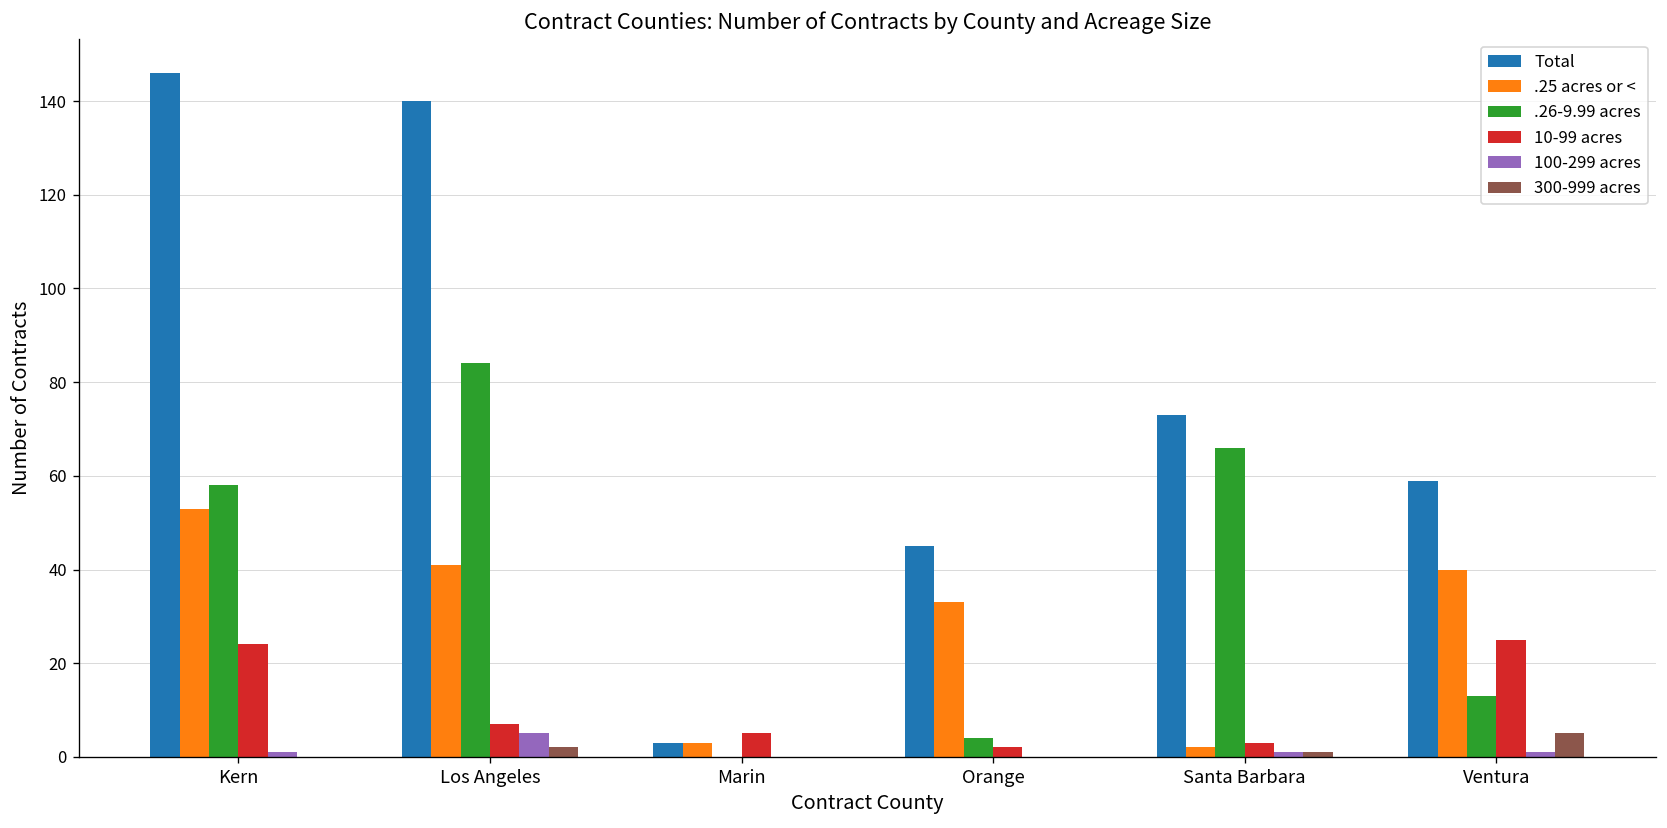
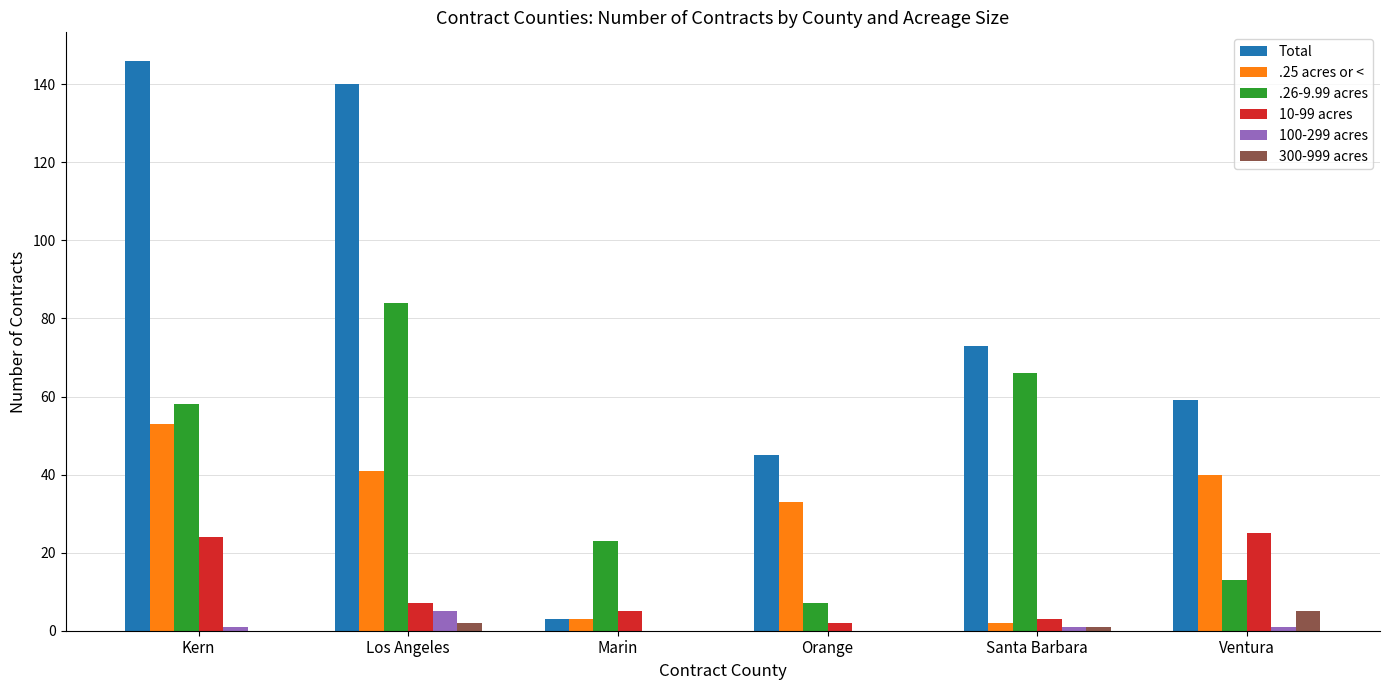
  {
    "Total": {
      "Kern": 146,
      "Los Angeles": 140,
      "Marin": 3,
      "Orange": 45,
      "Santa Barbara": 73,
      "Ventura": 59
    },
    ".25 acres or <": {
      "Kern": 53,
      "Los Angeles": 41,
      "Marin": 3,
      "Orange": 33,
      "Santa Barbara": 2,
      "Ventura": 40
    },
    ".26-9.99 acres": {
      "Kern": 58,
      "Los Angeles": 84,
-     "Marin": 0,
-     "Orange": 4,
+     "Marin": 23,
+     "Orange": 7,
      "Santa Barbara": 66,
      "Ventura": 13
    },
    "10-99 acres": {
      "Kern": 24,
      "Los Angeles": 7,
      "Marin": 5,
      "Orange": 2,
      "Santa Barbara": 3,
      "Ventura": 25
    },
    "100-299 acres": {
      "Kern": 1,
      "Los Angeles": 5,
      "Marin": 0,
      "Orange": 0,
      "Santa Barbara": 1,
      "Ventura": 1
    },
    "300-999 acres": {
      "Kern": 0,
      "Los Angeles": 2,
      "Marin": 0,
      "Orange": 0,
      "Santa Barbara": 1,
      "Ventura": 5
    }
  }
